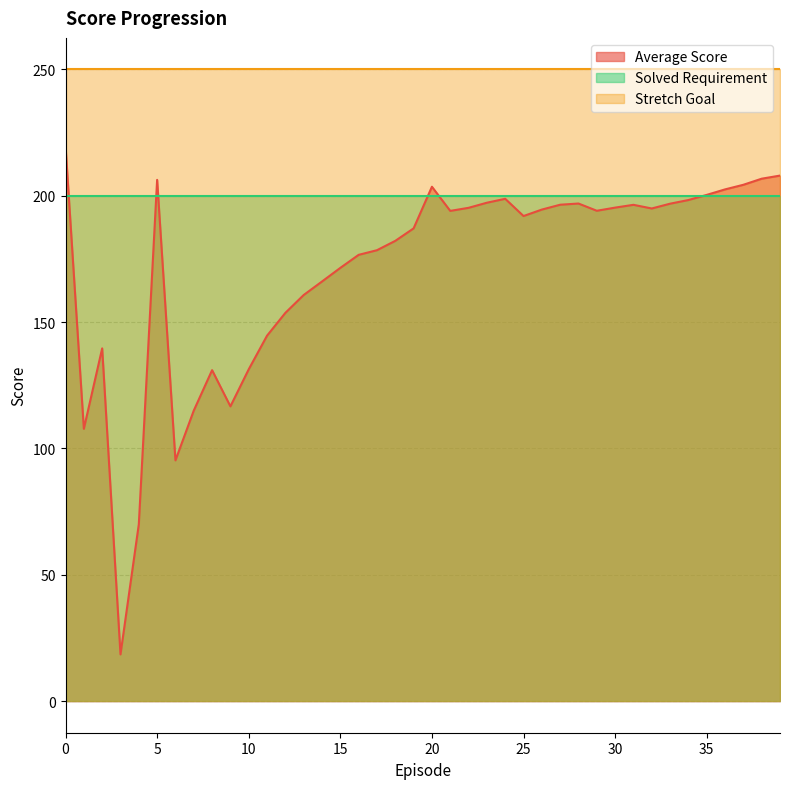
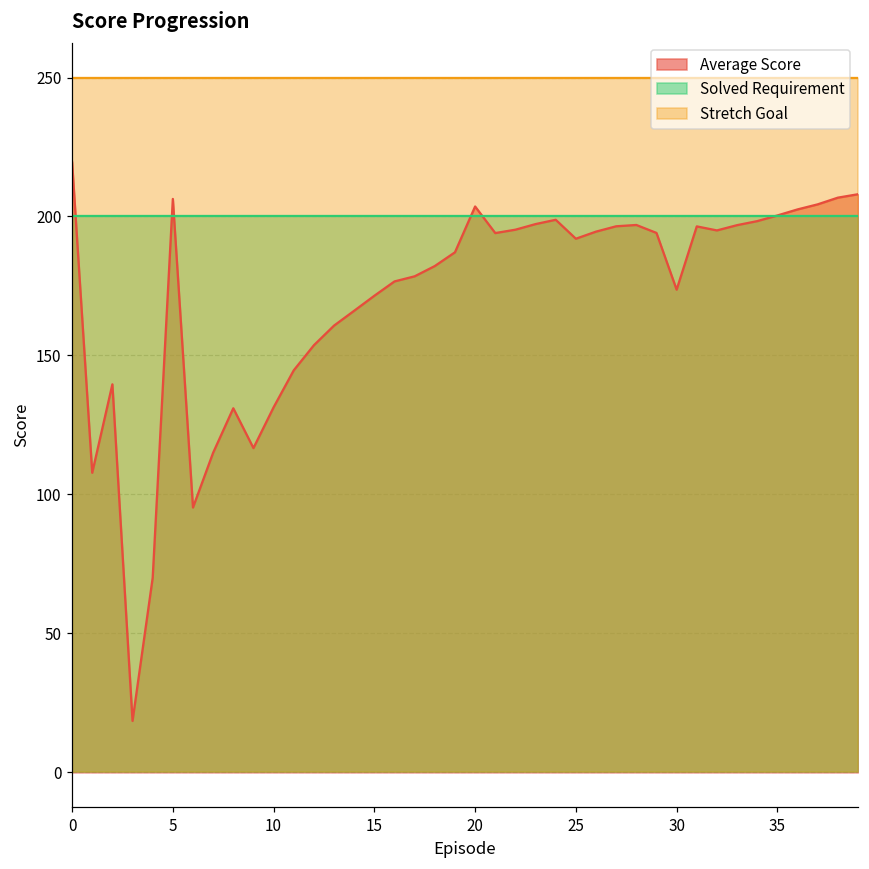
  {
    "Average Score": {
      "0": 220,
      "5": 206,
      "10": 131,
      "15": 171,
      "20": 204,
      "25": 192,
-     "30": 195
+     "30": 174
    },
    "Solved Requirement": {
      "0": 200,
      "5": 200,
      "10": 200,
      "15": 200,
      "20": 200,
      "25": 200,
      "30": 200
    },
    "Stretch Goal": {
      "0": 250,
      "5": 250,
      "10": 250,
      "15": 250,
      "20": 250,
      "25": 250
    }
  }
